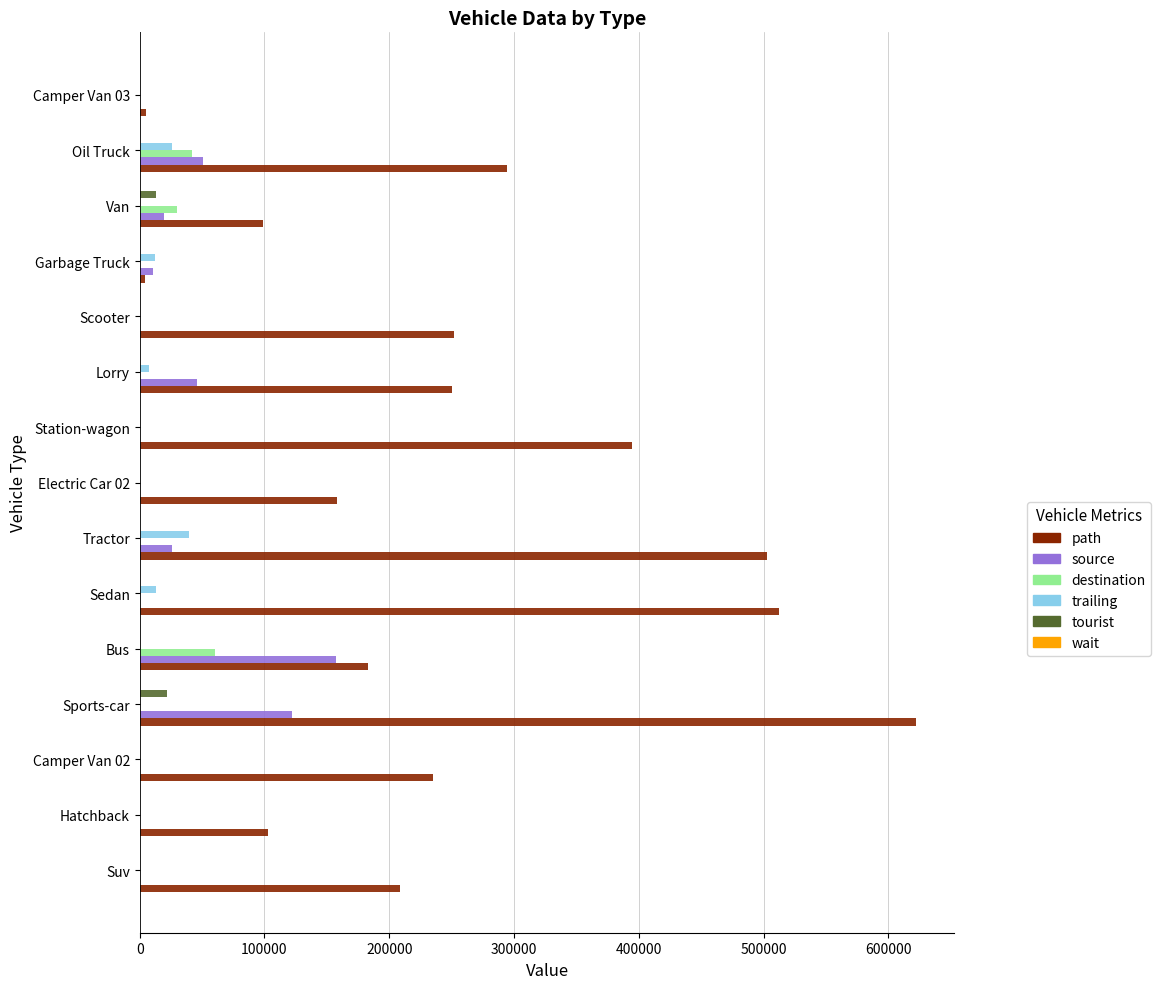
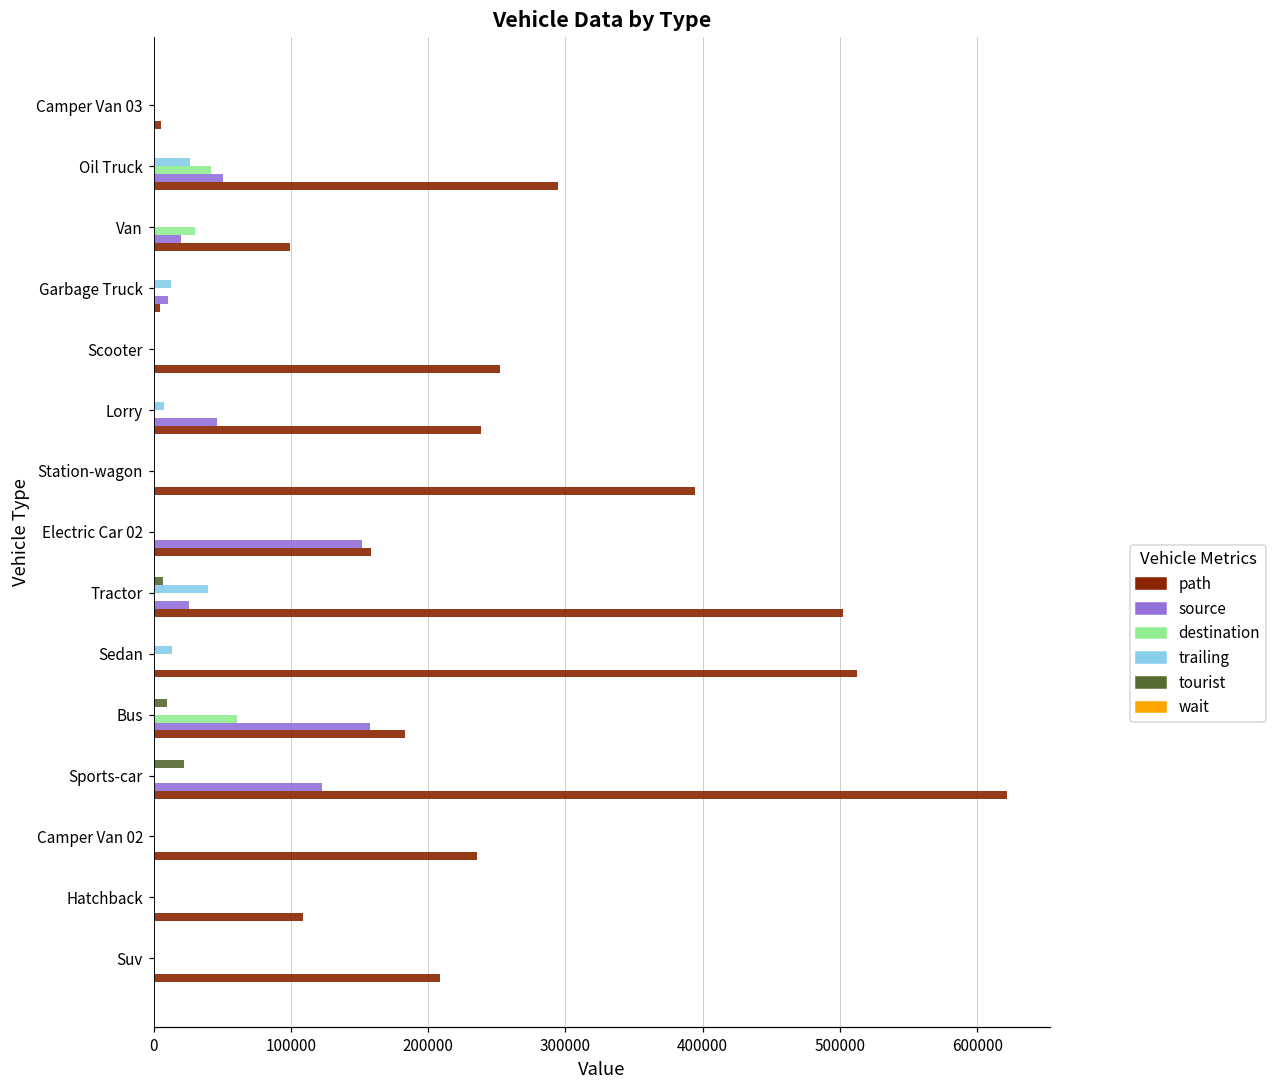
  {
    "path": {
      "Camper Van 03": 5000,
      "Oil Truck": 294000,
      "Van": 99000,
      "Garbage Truck": 4000,
      "Scooter": 252000,
-     "Lorry": 250000,
+     "Lorry": 238000,
      "Station-wagon": 395000,
      "Electric Car 02": 158000,
      "Tractor": 503000,
      "Sedan": 512000,
      "Bus": 183000,
      "Sports-car": 622000,
      "Camper Van 02": 235000,
-     "Hatchback": 103000,
+     "Hatchback": 109000,
      "Suv": 208000
    },
    "source": {
      "Camper Van 03": 0,
      "Oil Truck": 50000,
      "Van": 20000,
      "Garbage Truck": 10000,
      "Scooter": 0,
      "Lorry": 46000,
      "Station-wagon": 0,
-     "Electric Car 02": 0,
+     "Electric Car 02": 152000,
      "Tractor": 26000,
      "Sedan": 0,
      "Bus": 158000,
      "Sports-car": 122000,
      "Camper Van 02": 0,
      "Hatchback": 0,
      "Suv": 0
    },
    "destination": {
      "Camper Van 03": 0,
      "Oil Truck": 42000,
      "Van": 30000,
      "Garbage Truck": 0,
      "Scooter": 0,
      "Lorry": 0,
      "Station-wagon": 0,
      "Electric Car 02": 0,
      "Tractor": 0,
      "Sedan": 0,
      "Bus": 61000,
      "Sports-car": 0,
      "Camper Van 02": 0,
      "Hatchback": 0,
      "Suv": 0
    },
    "trailing": {
      "Camper Van 03": 0,
      "Oil Truck": 26000,
      "Van": 0,
      "Garbage Truck": 12000,
      "Scooter": 0,
      "Lorry": 8000,
      "Station-wagon": 0,
      "Electric Car 02": 0,
      "Tractor": 40000,
      "Sedan": 13000,
      "Bus": 0,
      "Sports-car": 0,
      "Camper Van 02": 0,
      "Hatchback": 0,
      "Suv": 0
    },
    "tourist": {
      "Oil Truck": 0,
-     "Van": 13000,
+     "Van": 0,
      "Garbage Truck": 0,
      "Lorry": 0,
-     "Tractor": 0,
-     "Bus": 0,
+     "Tractor": 7000,
+     "Bus": 10000,
      "Sports-car": 22000
    },
    "wait": {
      "Camper Van 03": 0,
      "Oil Truck": 0,
      "Van": 0,
      "Garbage Truck": 0,
      "Scooter": 0,
      "Lorry": 0,
      "Station-wagon": 0,
      "Electric Car 02": 0,
      "Tractor": 0,
      "Sedan": 0,
      "Bus": 0,
      "Sports-car": 0,
      "Camper Van 02": 0,
      "Hatchback": 0,
      "Suv": 0
    }
  }
